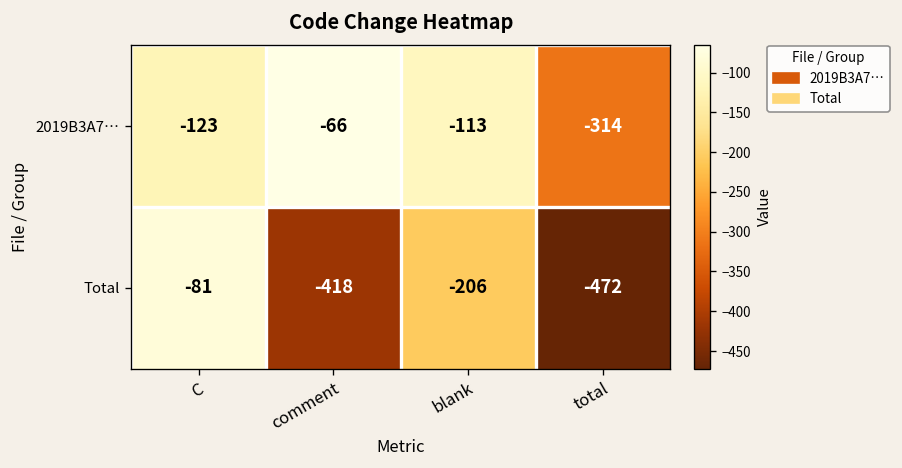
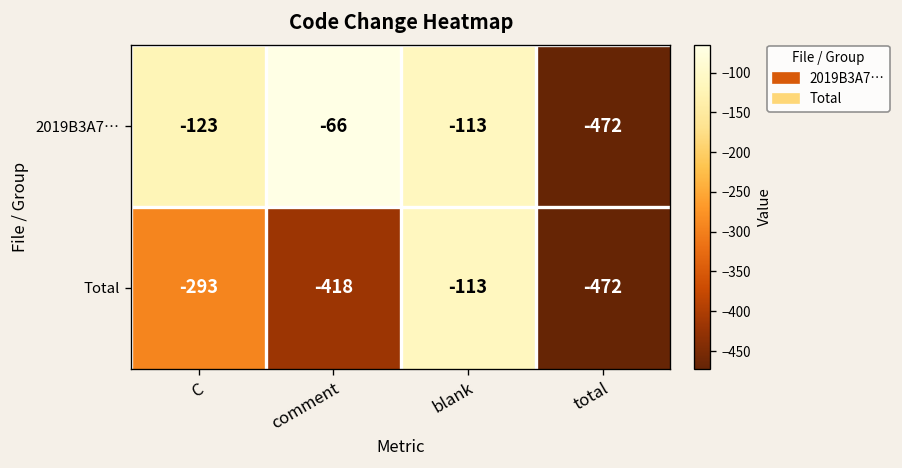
  {
    "2019B3A7…": {
      "C": -123,
      "comment": -66,
      "blank": -113,
-     "total": -314
+     "total": -472
    },
    "Total": {
-     "C": -81,
+     "C": -293,
      "comment": -418,
-     "blank": -206,
+     "blank": -113,
      "total": -472
    }
  }
